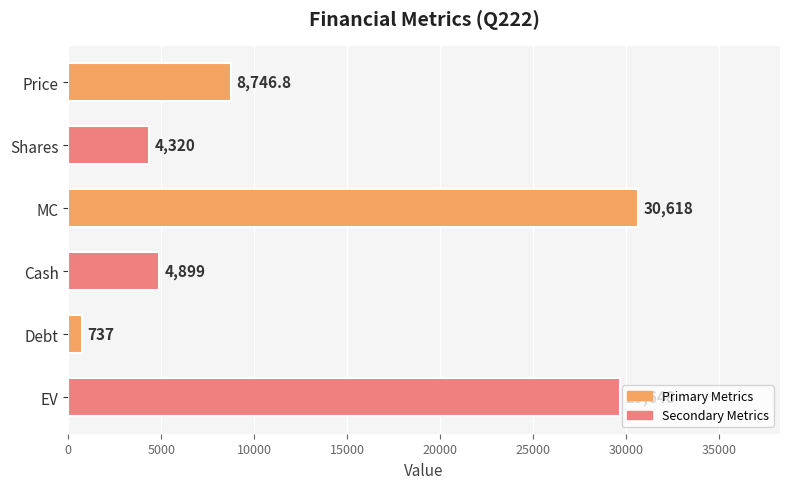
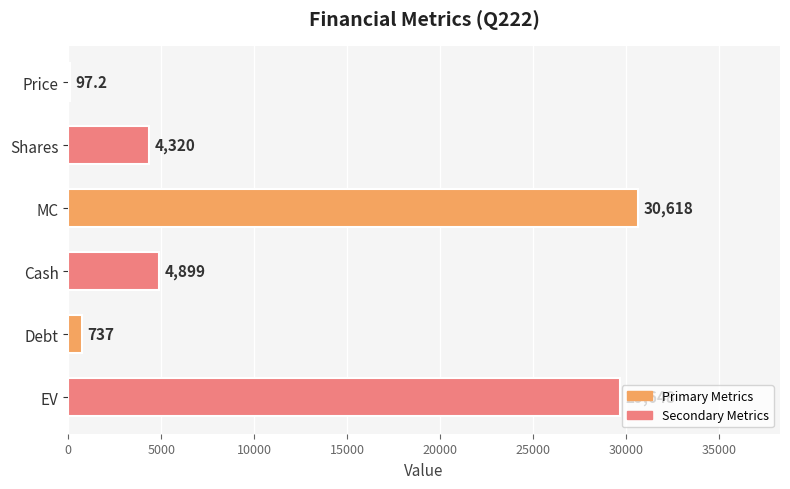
  {
-   "Price": "8,746.8",
+   "Price": "97.2",
    "Shares": "4,320",
    "MC": "30,618",
    "Cash": "4,899",
    "Debt": "737"
  }
